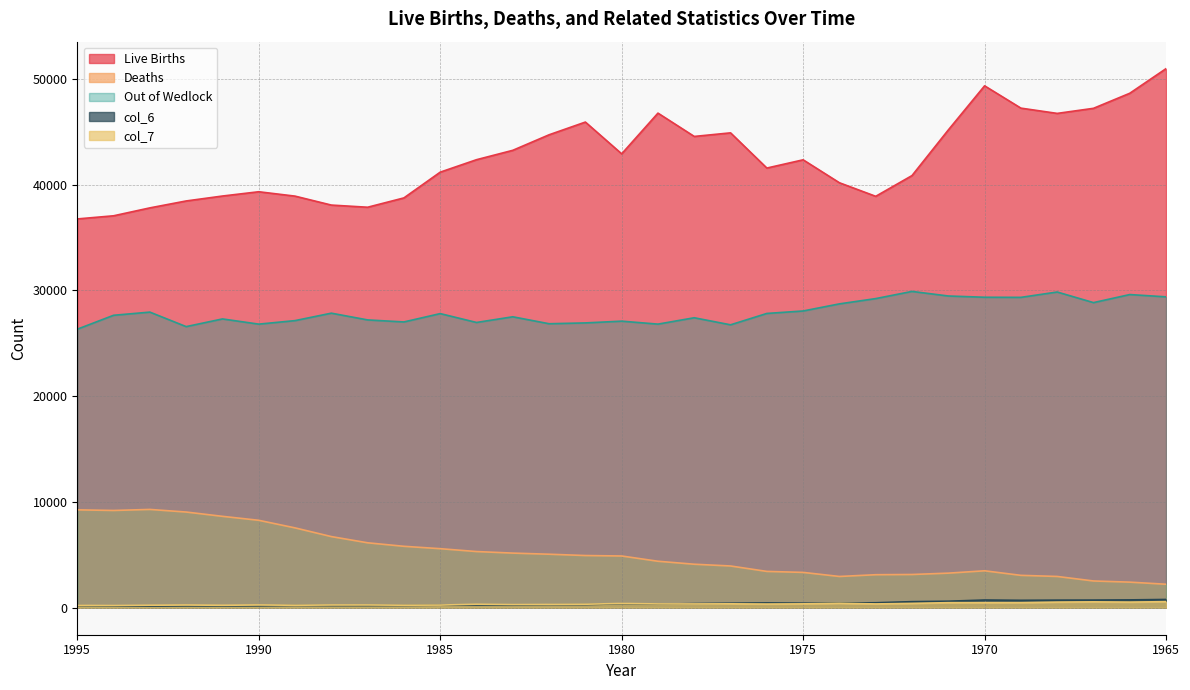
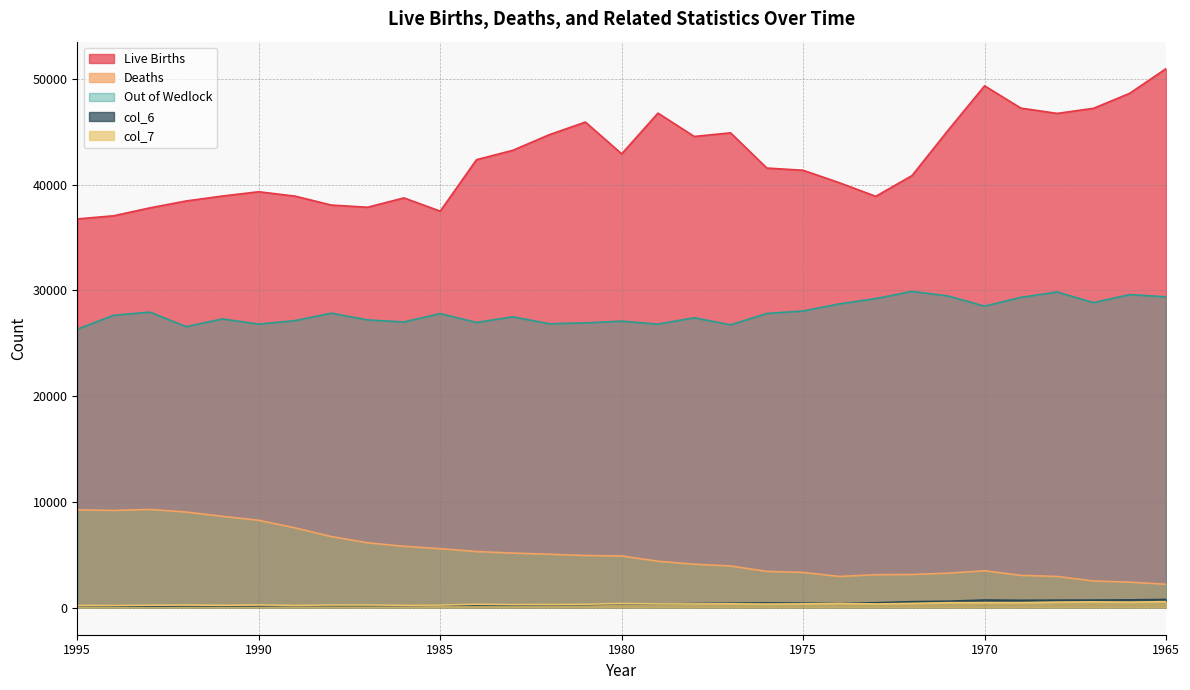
  {
    "Live Births": {
      "1995": 36800,
      "1990": 39300,
-     "1985": 41200,
+     "1985": 37500,
      "1980": 42900,
-     "1975": 42300,
+     "1975": 41400,
      "1970": 49300,
      "1965": 51000
    },
    "Out of Wedlock": {
      "1995": 26300,
      "1990": 26800,
      "1985": 27800,
      "1980": 27100,
      "1975": 28100,
-     "1970": 29400,
+     "1970": 28500,
      "1965": 29400
    },
    "col_6": {
      "1970": 700
    }
  }
